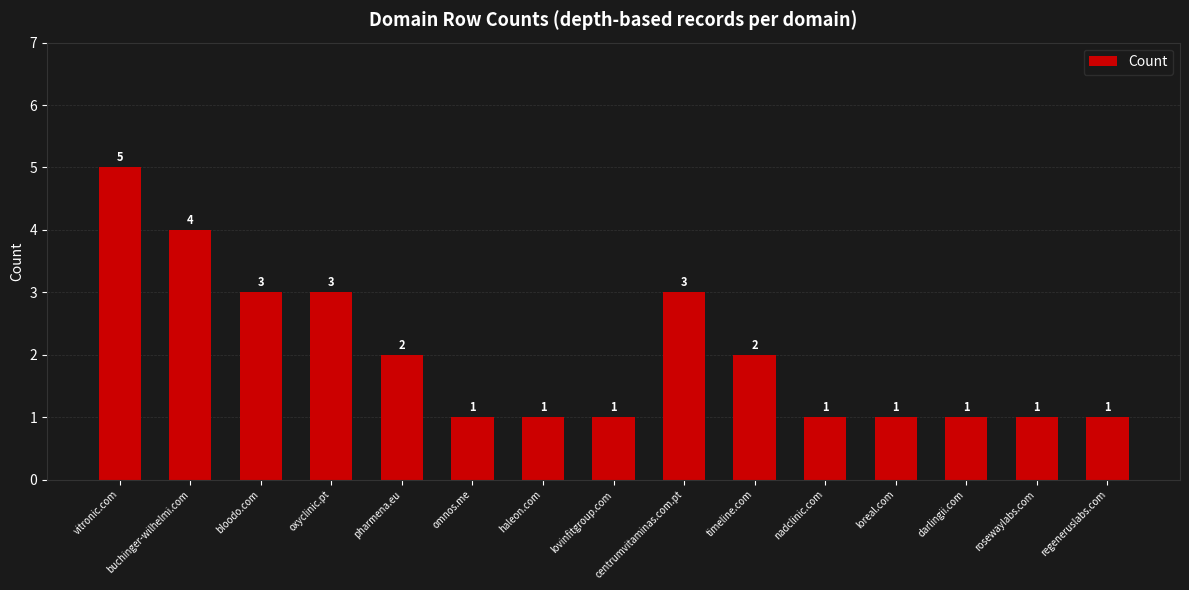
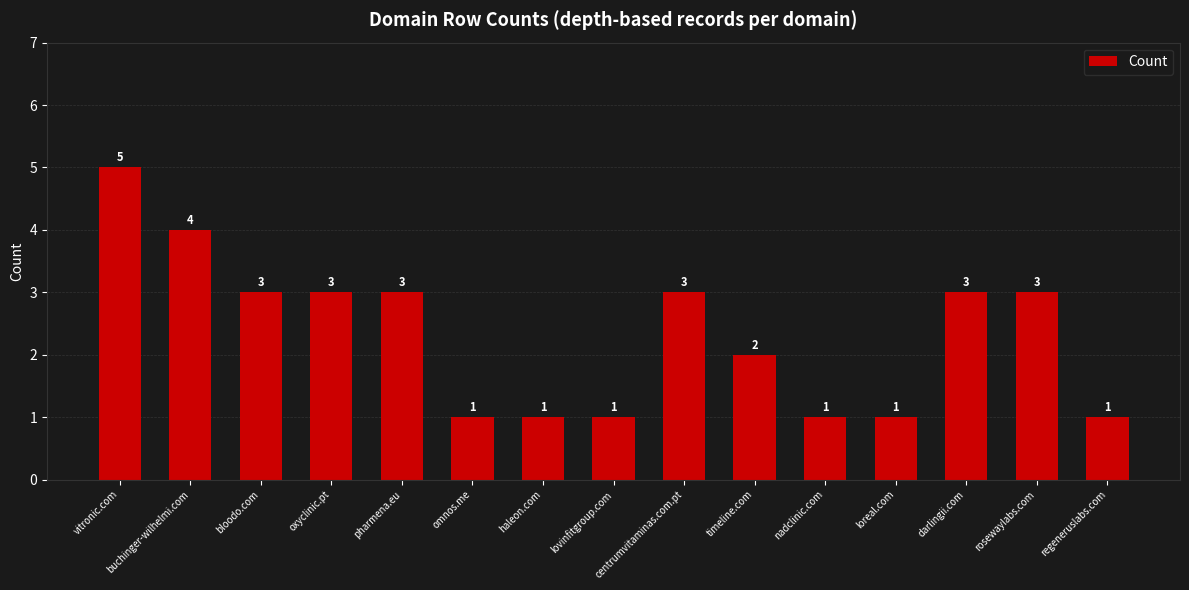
  {
    "vitronic.com": 5,
    "buchinger-wilhelmi.com": 4,
    "bloodo.com": 3,
    "oxyclinic.pt": 3,
-   "pharmena.eu": 2,
+   "pharmena.eu": 3,
    "omnos.me": 1,
    "haleon.com": 1,
    "lovinfitgroup.com": 1,
    "centrumvitaminas.com.pt": 3,
    "timeline.com": 2,
    "nadclinic.com": 1,
    "loreal.com": 1,
-   "darlingii.com": 1,
-   "rosewaylabs.com": 1,
+   "darlingii.com": 3,
+   "rosewaylabs.com": 3,
    "regeneruslabs.com": 1
  }
